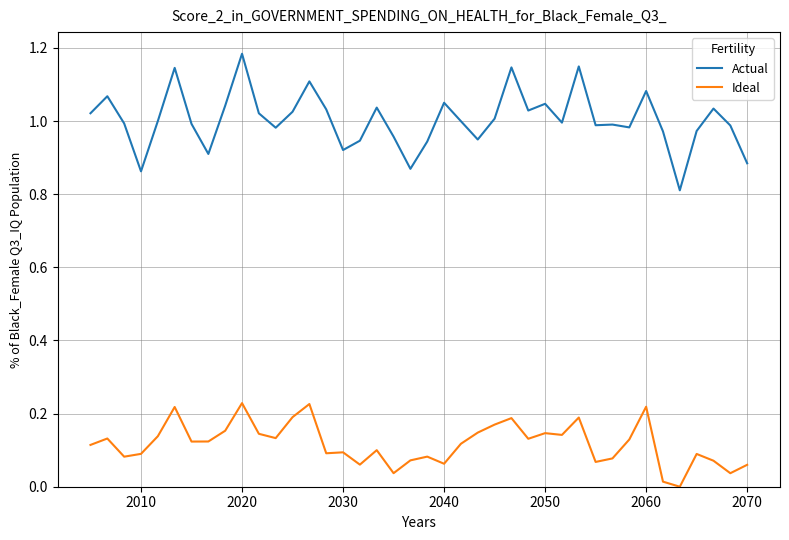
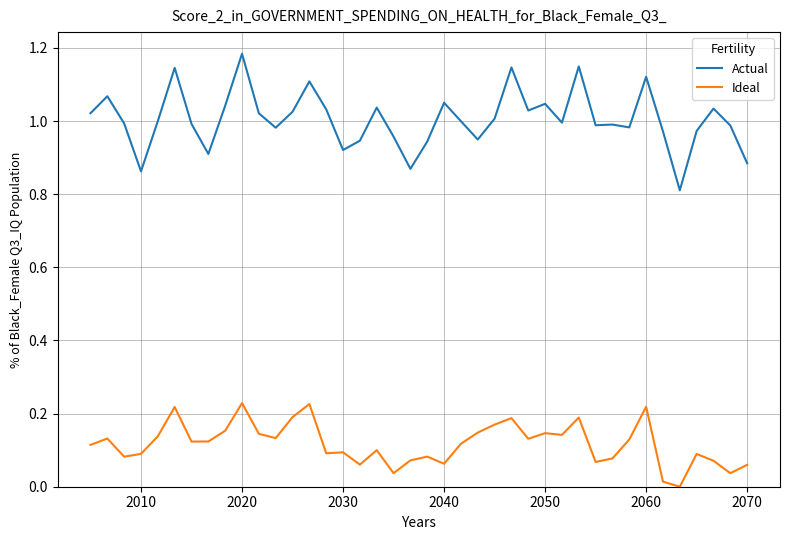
  {
    "Actual": {
      "2010": 0.86,
      "2020": 1.18,
      "2030": 0.92,
      "2040": 1.05,
      "2050": 1.05,
-     "2060": 1.08,
+     "2060": 1.12,
      "2070": 0.88
    },
    "Ideal": {
      "2010": 0.09,
      "2020": 0.23,
      "2030": 0.09,
      "2040": 0.06,
      "2050": 0.15,
      "2060": 0.22,
      "2070": 0.06
    }
  }
